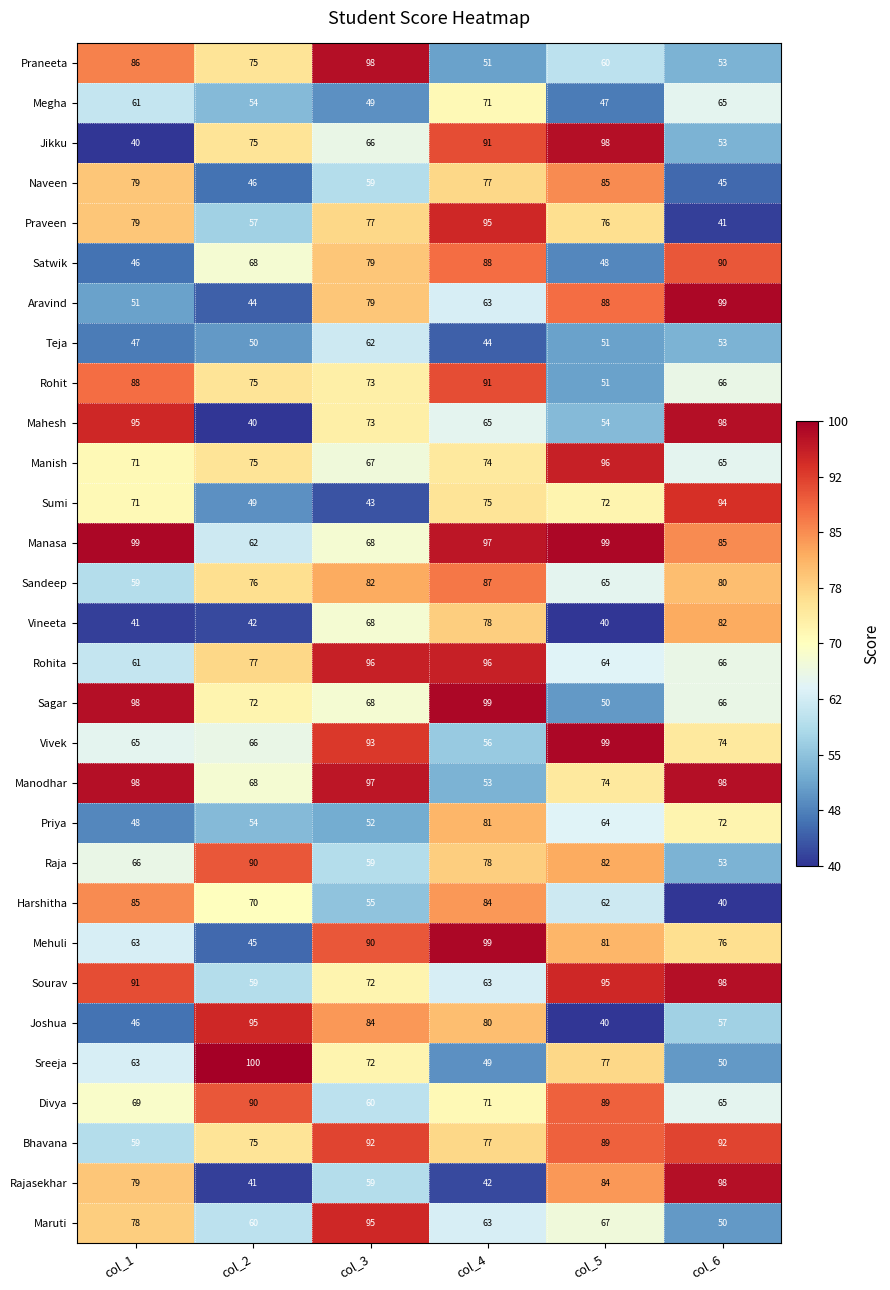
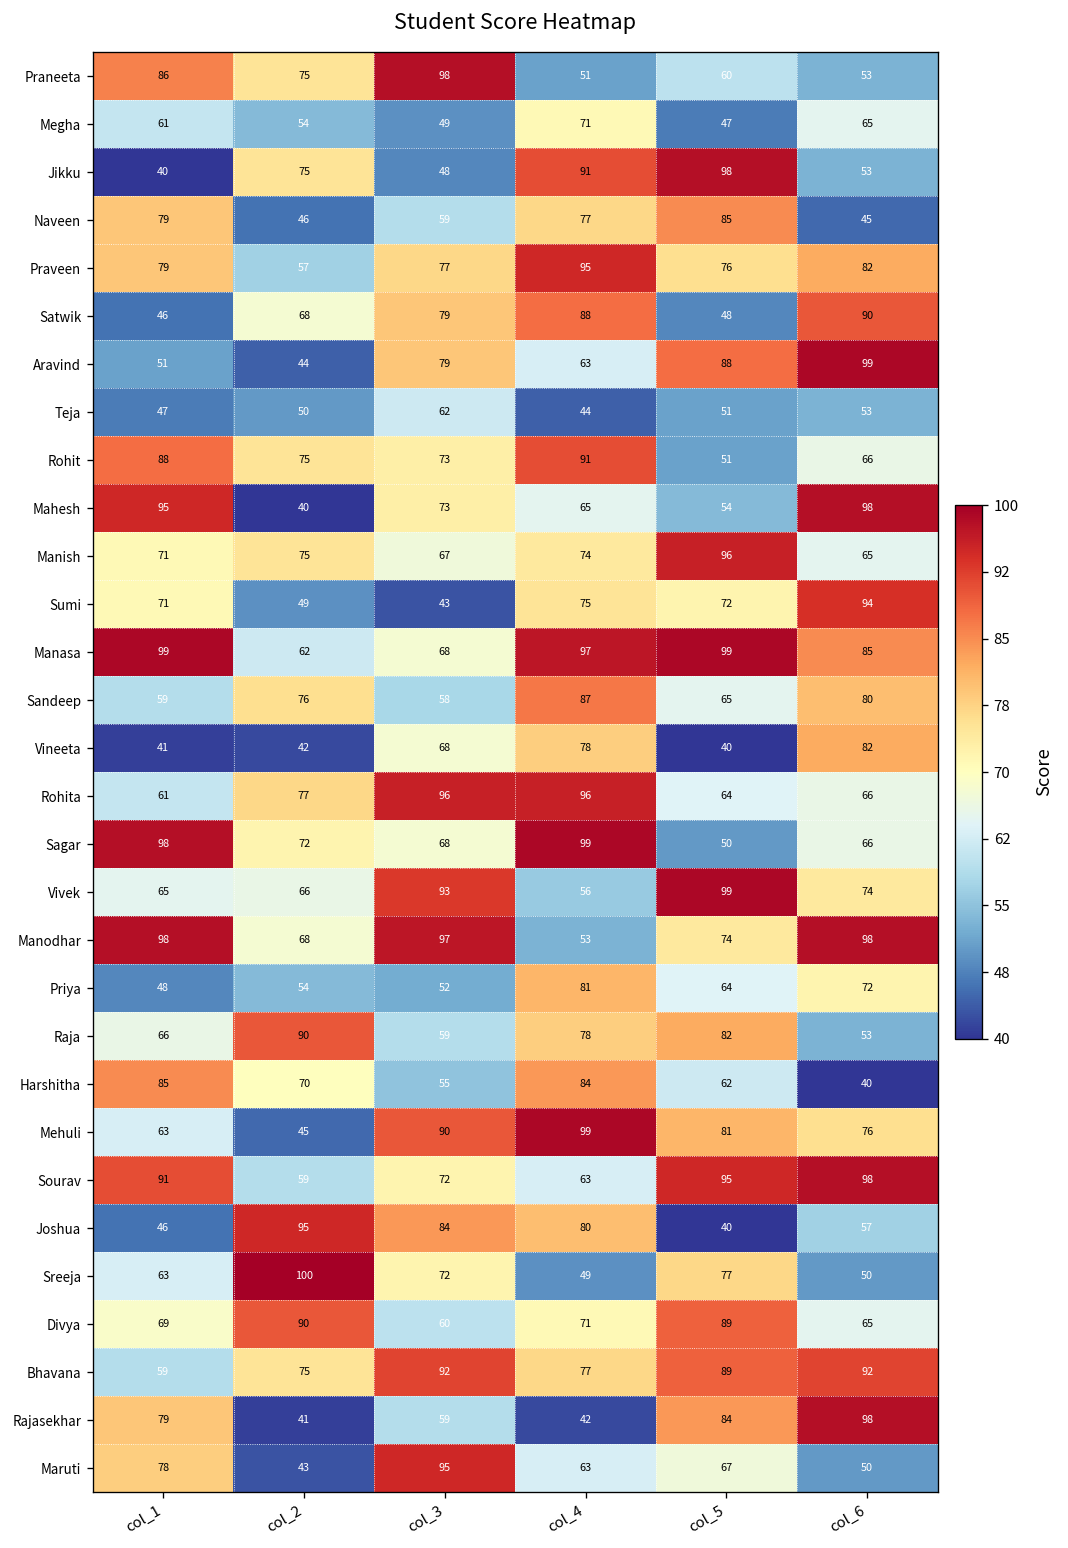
  {
    "Praneeta": {
      "col_1": 86,
      "col_2": 75,
      "col_3": 98,
      "col_4": 51,
      "col_5": 60,
      "col_6": 53
    },
    "Megha": {
      "col_1": 61,
      "col_2": 54,
      "col_3": 49,
      "col_4": 71,
      "col_5": 47,
      "col_6": 65
    },
    "Jikku": {
      "col_1": 40,
      "col_2": 75,
-     "col_3": 66,
+     "col_3": 48,
      "col_4": 91,
      "col_5": 98,
      "col_6": 53
    },
    "Naveen": {
      "col_1": 79,
      "col_2": 46,
      "col_3": 59,
      "col_4": 77,
      "col_5": 85,
      "col_6": 45
    },
    "Praveen": {
      "col_1": 79,
      "col_2": 57,
      "col_3": 77,
      "col_4": 95,
      "col_5": 76,
-     "col_6": 41
+     "col_6": 82
    },
    "Satwik": {
      "col_1": 46,
      "col_2": 68,
      "col_3": 79,
      "col_4": 88,
      "col_5": 48,
      "col_6": 90
    },
    "Aravind": {
      "col_1": 51,
      "col_2": 44,
      "col_3": 79,
      "col_4": 63,
      "col_5": 88,
      "col_6": 99
    },
    "Teja": {
      "col_1": 47,
      "col_2": 50,
      "col_3": 62,
      "col_4": 44,
      "col_5": 51,
      "col_6": 53
    },
    "Rohit": {
      "col_1": 88,
      "col_2": 75,
      "col_3": 73,
      "col_4": 91,
      "col_5": 51,
      "col_6": 66
    },
    "Mahesh": {
      "col_1": 95,
      "col_2": 40,
      "col_3": 73,
      "col_4": 65,
      "col_5": 54,
      "col_6": 98
    },
    "Manish": {
      "col_1": 71,
      "col_2": 75,
      "col_3": 67,
      "col_4": 74,
      "col_5": 96,
      "col_6": 65
    },
    "Sumi": {
      "col_1": 71,
      "col_2": 49,
      "col_3": 43,
      "col_4": 75,
      "col_5": 72,
      "col_6": 94
    },
    "Manasa": {
      "col_1": 99,
      "col_2": 62,
      "col_3": 68,
      "col_4": 97,
      "col_5": 99,
      "col_6": 85
    },
    "Sandeep": {
      "col_1": 59,
      "col_2": 76,
-     "col_3": 82,
+     "col_3": 58,
      "col_4": 87,
      "col_5": 65,
      "col_6": 80
    },
    "Vineeta": {
      "col_1": 41,
      "col_2": 42,
      "col_3": 68,
      "col_4": 78,
      "col_5": 40,
      "col_6": 82
    },
    "Rohita": {
      "col_1": 61,
      "col_2": 77,
      "col_3": 96,
      "col_4": 96,
      "col_5": 64,
      "col_6": 66
    },
    "Sagar": {
      "col_1": 98,
      "col_2": 72,
      "col_3": 68,
      "col_4": 99,
      "col_5": 50,
      "col_6": 66
    },
    "Vivek": {
      "col_1": 65,
      "col_2": 66,
      "col_3": 93,
      "col_4": 56,
      "col_5": 99,
      "col_6": 74
    },
    "Manodhar": {
      "col_1": 98,
      "col_2": 68,
      "col_3": 97,
      "col_4": 53,
      "col_5": 74,
      "col_6": 98
    },
    "Priya": {
      "col_1": 48,
      "col_2": 54,
      "col_3": 52,
      "col_4": 81,
      "col_5": 64,
      "col_6": 72
    },
    "Raja": {
      "col_1": 66,
      "col_2": 90,
      "col_3": 59,
      "col_4": 78,
      "col_5": 82,
      "col_6": 53
    },
    "Harshitha": {
      "col_1": 85,
      "col_2": 70,
      "col_3": 55,
      "col_4": 84,
      "col_5": 62,
      "col_6": 40
    },
    "Mehuli": {
      "col_1": 63,
      "col_2": 45,
      "col_3": 90,
      "col_4": 99,
      "col_5": 81,
      "col_6": 76
    },
    "Sourav": {
      "col_1": 91,
      "col_2": 59,
      "col_3": 72,
      "col_4": 63,
      "col_5": 95,
      "col_6": 98
    },
    "Joshua": {
      "col_1": 46,
      "col_2": 95,
      "col_3": 84,
      "col_4": 80,
      "col_5": 40,
      "col_6": 57
    },
    "Sreeja": {
      "col_1": 63,
      "col_2": 100,
      "col_3": 72,
      "col_4": 49,
      "col_5": 77,
      "col_6": 50
    },
    "Divya": {
      "col_1": 69,
      "col_2": 90,
      "col_3": 60,
      "col_4": 71,
      "col_5": 89,
      "col_6": 65
    },
    "Bhavana": {
      "col_1": 59,
      "col_2": 75,
      "col_3": 92,
      "col_4": 77,
      "col_5": 89,
      "col_6": 92
    },
    "Rajasekhar": {
      "col_1": 79,
      "col_2": 41,
      "col_3": 59,
      "col_4": 42,
      "col_5": 84,
      "col_6": 98
    },
    "Maruti": {
      "col_1": 78,
-     "col_2": 60,
+     "col_2": 43,
      "col_3": 95,
      "col_4": 63,
      "col_5": 67,
      "col_6": 50
    }
  }
